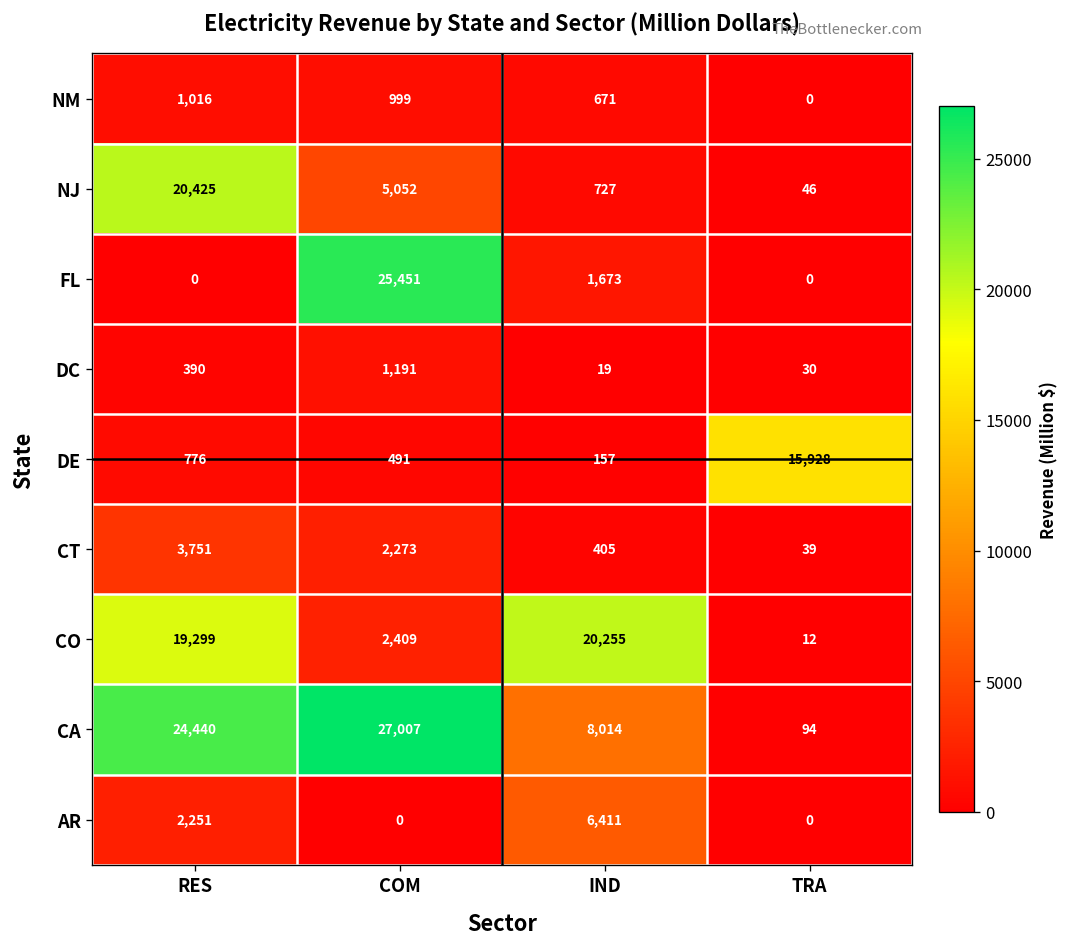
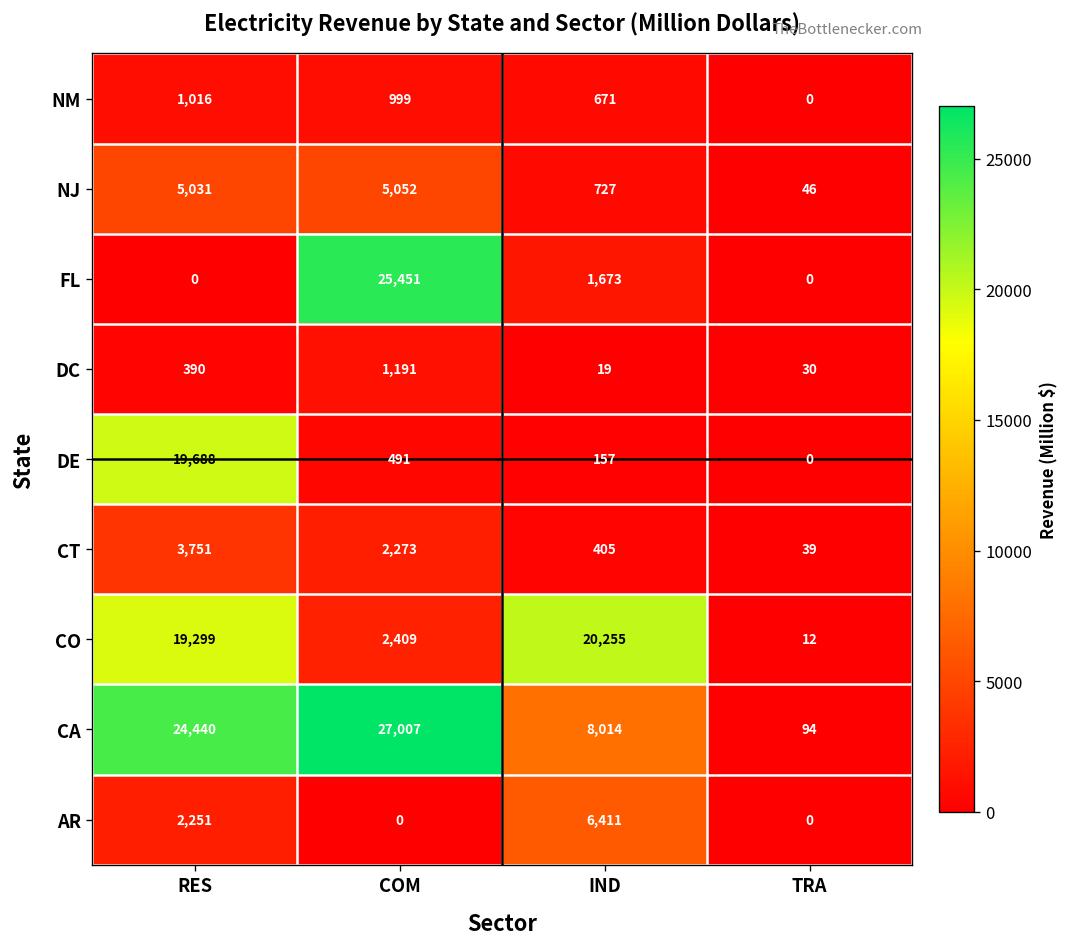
  {
    "NM": {
      "RES": "1,016",
      "COM": "999",
      "IND": "671",
      "TRA": "0"
    },
    "NJ": {
-     "RES": "20,425",
+     "RES": "5,031",
      "COM": "5,052",
      "IND": "727",
      "TRA": "46"
    },
    "FL": {
      "RES": "0",
      "COM": "25,451",
      "IND": "1,673",
      "TRA": "0"
    },
    "DC": {
      "RES": "390",
      "COM": "1,191",
      "IND": "19",
      "TRA": "30"
    },
    "DE": {
-     "RES": "776",
+     "RES": "19,688",
      "COM": "491",
      "IND": "157",
-     "TRA": "15,928"
+     "TRA": "0"
    },
    "CT": {
      "RES": "3,751",
      "COM": "2,273",
      "IND": "405",
      "TRA": "39"
    },
    "CO": {
      "RES": "19,299",
      "COM": "2,409",
      "IND": "20,255",
      "TRA": "12"
    },
    "CA": {
      "RES": "24,440",
      "COM": "27,007",
      "IND": "8,014",
      "TRA": "94"
    },
    "AR": {
      "RES": "2,251",
      "COM": "0",
      "IND": "6,411",
      "TRA": "0"
    }
  }
